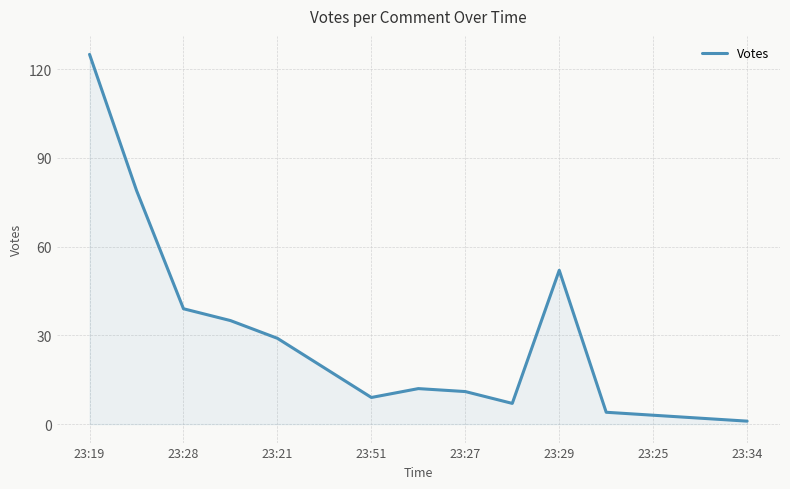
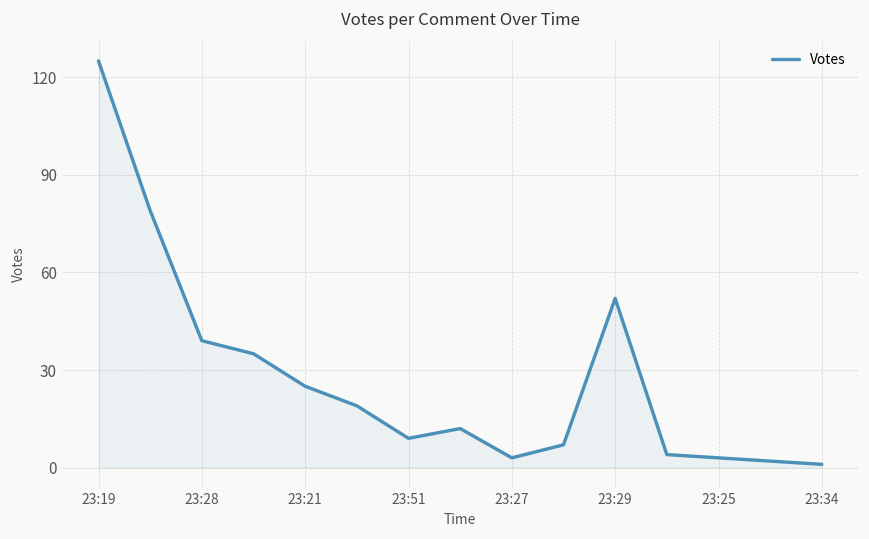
  {
    "23:28": 39,
-   "23:21": 29,
+   "23:21": 25,
    "23:51": 9,
-   "23:27": 11,
+   "23:27": 3,
    "23:29": 52,
    "23:34": 1
  }
